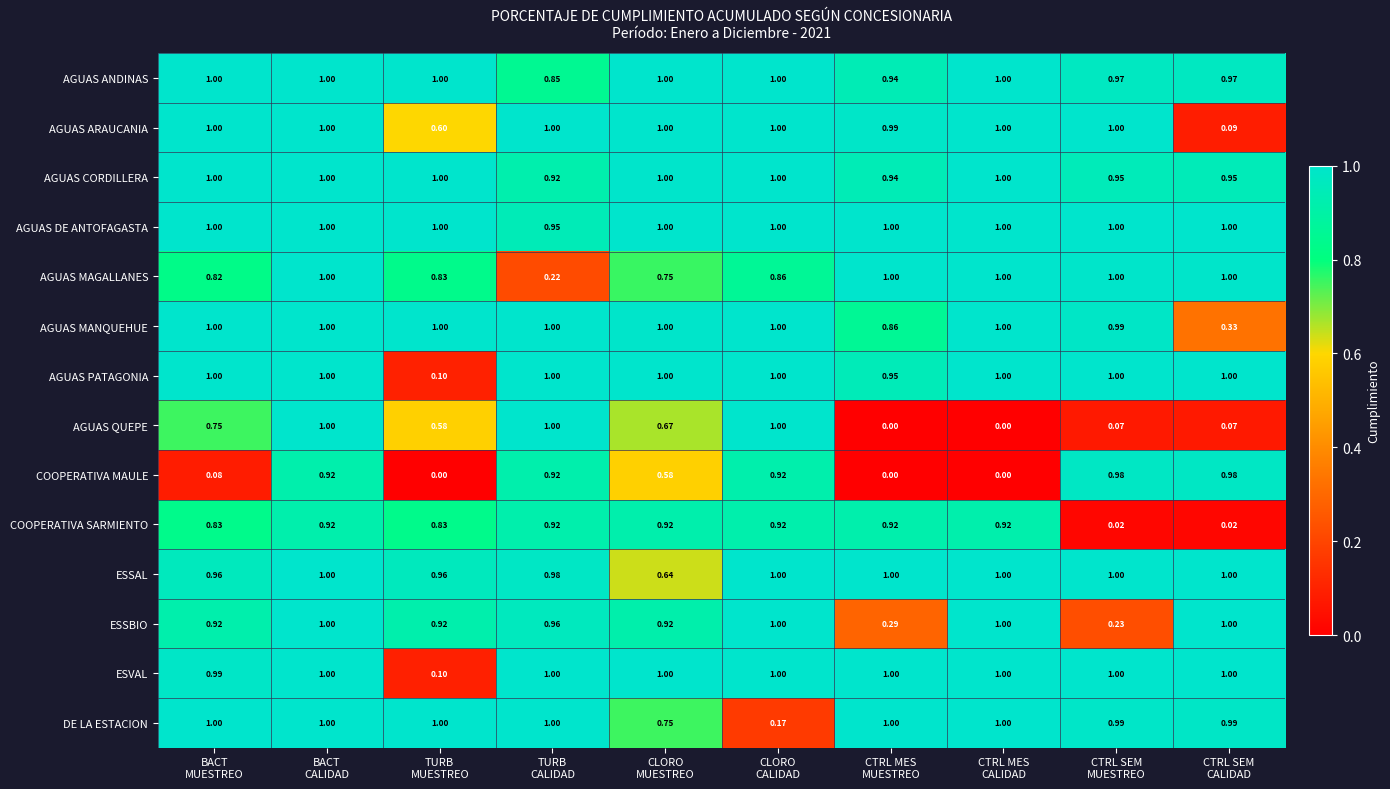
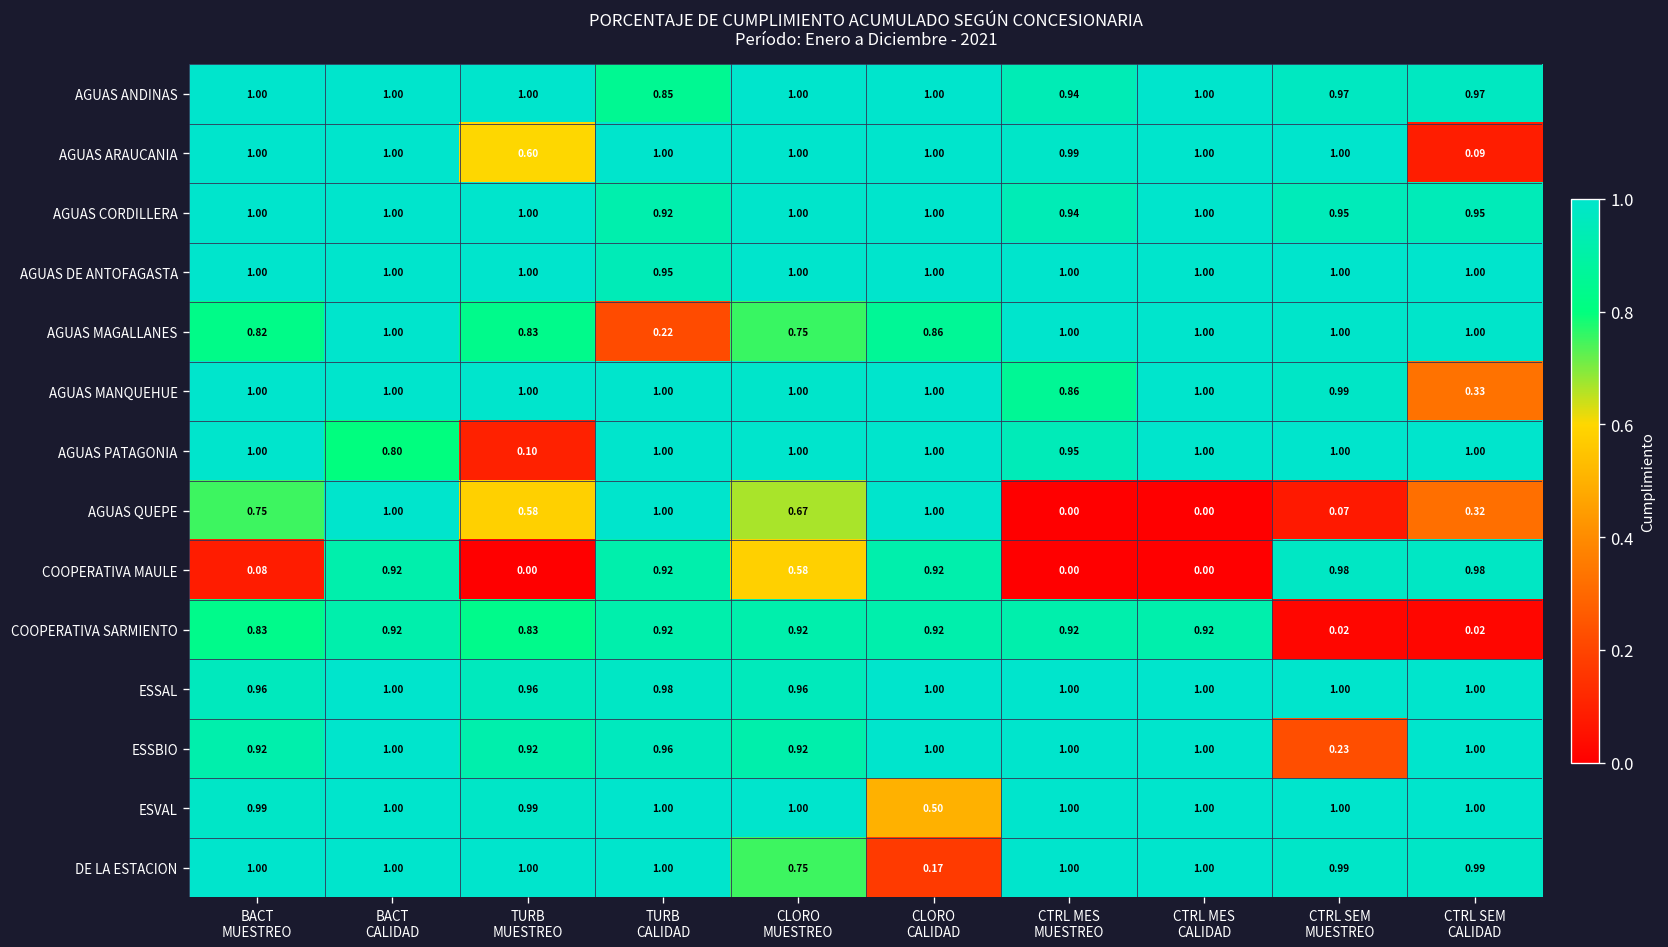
  {
    "AGUAS ANDINAS": {
      "BACT MUESTREO": 1.00,
      "BACT CALIDAD": 1.00,
      "TURB MUESTREO": 1.00,
      "TURB CALIDAD": 0.85,
      "CLORO MUESTREO": 1.00,
      "CLORO CALIDAD": 1.00,
      "CTRL MES MUESTREO": 0.94,
      "CTRL MES CALIDAD": 1.00,
      "CTRL SEM MUESTREO": 0.97,
      "CTRL SEM CALIDAD": 0.97
    },
    "AGUAS ARAUCANIA": {
      "BACT MUESTREO": 1.00,
      "BACT CALIDAD": 1.00,
      "TURB MUESTREO": 0.60,
      "TURB CALIDAD": 1.00,
      "CLORO MUESTREO": 1.00,
      "CLORO CALIDAD": 1.00,
      "CTRL MES MUESTREO": 0.99,
      "CTRL MES CALIDAD": 1.00,
      "CTRL SEM MUESTREO": 1.00,
      "CTRL SEM CALIDAD": 0.09
    },
    "AGUAS CORDILLERA": {
      "BACT MUESTREO": 1.00,
      "BACT CALIDAD": 1.00,
      "TURB MUESTREO": 1.00,
      "TURB CALIDAD": 0.92,
      "CLORO MUESTREO": 1.00,
      "CLORO CALIDAD": 1.00,
      "CTRL MES MUESTREO": 0.94,
      "CTRL MES CALIDAD": 1.00,
      "CTRL SEM MUESTREO": 0.95,
      "CTRL SEM CALIDAD": 0.95
    },
    "AGUAS DE ANTOFAGASTA": {
      "BACT MUESTREO": 1.00,
      "BACT CALIDAD": 1.00,
      "TURB MUESTREO": 1.00,
      "TURB CALIDAD": 0.95,
      "CLORO MUESTREO": 1.00,
      "CLORO CALIDAD": 1.00,
      "CTRL MES MUESTREO": 1.00,
      "CTRL MES CALIDAD": 1.00,
      "CTRL SEM MUESTREO": 1.00,
      "CTRL SEM CALIDAD": 1.00
    },
    "AGUAS MAGALLANES": {
      "BACT MUESTREO": 0.82,
      "BACT CALIDAD": 1.00,
      "TURB MUESTREO": 0.83,
      "TURB CALIDAD": 0.22,
      "CLORO MUESTREO": 0.75,
      "CLORO CALIDAD": 0.86,
      "CTRL MES MUESTREO": 1.00,
      "CTRL MES CALIDAD": 1.00,
      "CTRL SEM MUESTREO": 1.00,
      "CTRL SEM CALIDAD": 1.00
    },
    "AGUAS MANQUEHUE": {
      "BACT MUESTREO": 1.00,
      "BACT CALIDAD": 1.00,
      "TURB MUESTREO": 1.00,
      "TURB CALIDAD": 1.00,
      "CLORO MUESTREO": 1.00,
      "CLORO CALIDAD": 1.00,
      "CTRL MES MUESTREO": 0.86,
      "CTRL MES CALIDAD": 1.00,
      "CTRL SEM MUESTREO": 0.99,
      "CTRL SEM CALIDAD": 0.33
    },
    "AGUAS PATAGONIA": {
      "BACT MUESTREO": 1.00,
-     "BACT CALIDAD": 1.00,
+     "BACT CALIDAD": 0.80,
      "TURB MUESTREO": 0.10,
      "TURB CALIDAD": 1.00,
      "CLORO MUESTREO": 1.00,
      "CLORO CALIDAD": 1.00,
      "CTRL MES MUESTREO": 0.95,
      "CTRL MES CALIDAD": 1.00,
      "CTRL SEM MUESTREO": 1.00,
      "CTRL SEM CALIDAD": 1.00
    },
    "AGUAS QUEPE": {
      "BACT MUESTREO": 0.75,
      "BACT CALIDAD": 1.00,
      "TURB MUESTREO": 0.58,
      "TURB CALIDAD": 1.00,
      "CLORO MUESTREO": 0.67,
      "CLORO CALIDAD": 1.00,
      "CTRL MES MUESTREO": 0.00,
      "CTRL MES CALIDAD": 0.00,
      "CTRL SEM MUESTREO": 0.07,
-     "CTRL SEM CALIDAD": 0.07
+     "CTRL SEM CALIDAD": 0.32
    },
    "COOPERATIVA MAULE": {
      "BACT MUESTREO": 0.08,
      "BACT CALIDAD": 0.92,
      "TURB MUESTREO": 0.00,
      "TURB CALIDAD": 0.92,
      "CLORO MUESTREO": 0.58,
      "CLORO CALIDAD": 0.92,
      "CTRL MES MUESTREO": 0.00,
      "CTRL MES CALIDAD": 0.00,
      "CTRL SEM MUESTREO": 0.98,
      "CTRL SEM CALIDAD": 0.98
    },
    "COOPERATIVA SARMIENTO": {
      "BACT MUESTREO": 0.83,
      "BACT CALIDAD": 0.92,
      "TURB MUESTREO": 0.83,
      "TURB CALIDAD": 0.92,
      "CLORO MUESTREO": 0.92,
      "CLORO CALIDAD": 0.92,
      "CTRL MES MUESTREO": 0.92,
      "CTRL MES CALIDAD": 0.92,
      "CTRL SEM MUESTREO": 0.02,
      "CTRL SEM CALIDAD": 0.02
    },
    "ESSAL": {
      "BACT MUESTREO": 0.96,
      "BACT CALIDAD": 1.00,
      "TURB MUESTREO": 0.96,
      "TURB CALIDAD": 0.98,
-     "CLORO MUESTREO": 0.64,
+     "CLORO MUESTREO": 0.96,
      "CLORO CALIDAD": 1.00,
      "CTRL MES MUESTREO": 1.00,
      "CTRL MES CALIDAD": 1.00,
      "CTRL SEM MUESTREO": 1.00,
      "CTRL SEM CALIDAD": 1.00
    },
    "ESSBIO": {
      "BACT MUESTREO": 0.92,
      "BACT CALIDAD": 1.00,
      "TURB MUESTREO": 0.92,
      "TURB CALIDAD": 0.96,
      "CLORO MUESTREO": 0.92,
      "CLORO CALIDAD": 1.00,
-     "CTRL MES MUESTREO": 0.29,
+     "CTRL MES MUESTREO": 1.00,
      "CTRL MES CALIDAD": 1.00,
      "CTRL SEM MUESTREO": 0.23,
      "CTRL SEM CALIDAD": 1.00
    },
    "ESVAL": {
      "BACT MUESTREO": 0.99,
      "BACT CALIDAD": 1.00,
-     "TURB MUESTREO": 0.10,
+     "TURB MUESTREO": 0.99,
      "TURB CALIDAD": 1.00,
      "CLORO MUESTREO": 1.00,
-     "CLORO CALIDAD": 1.00,
+     "CLORO CALIDAD": 0.50,
      "CTRL MES MUESTREO": 1.00,
      "CTRL MES CALIDAD": 1.00,
      "CTRL SEM MUESTREO": 1.00,
      "CTRL SEM CALIDAD": 1.00
    },
    "DE LA ESTACION": {
      "BACT MUESTREO": 1.00,
      "BACT CALIDAD": 1.00,
      "TURB MUESTREO": 1.00,
      "TURB CALIDAD": 1.00,
      "CLORO MUESTREO": 0.75,
      "CLORO CALIDAD": 0.17,
      "CTRL MES MUESTREO": 1.00,
      "CTRL MES CALIDAD": 1.00,
      "CTRL SEM MUESTREO": 0.99,
      "CTRL SEM CALIDAD": 0.99
    }
  }
